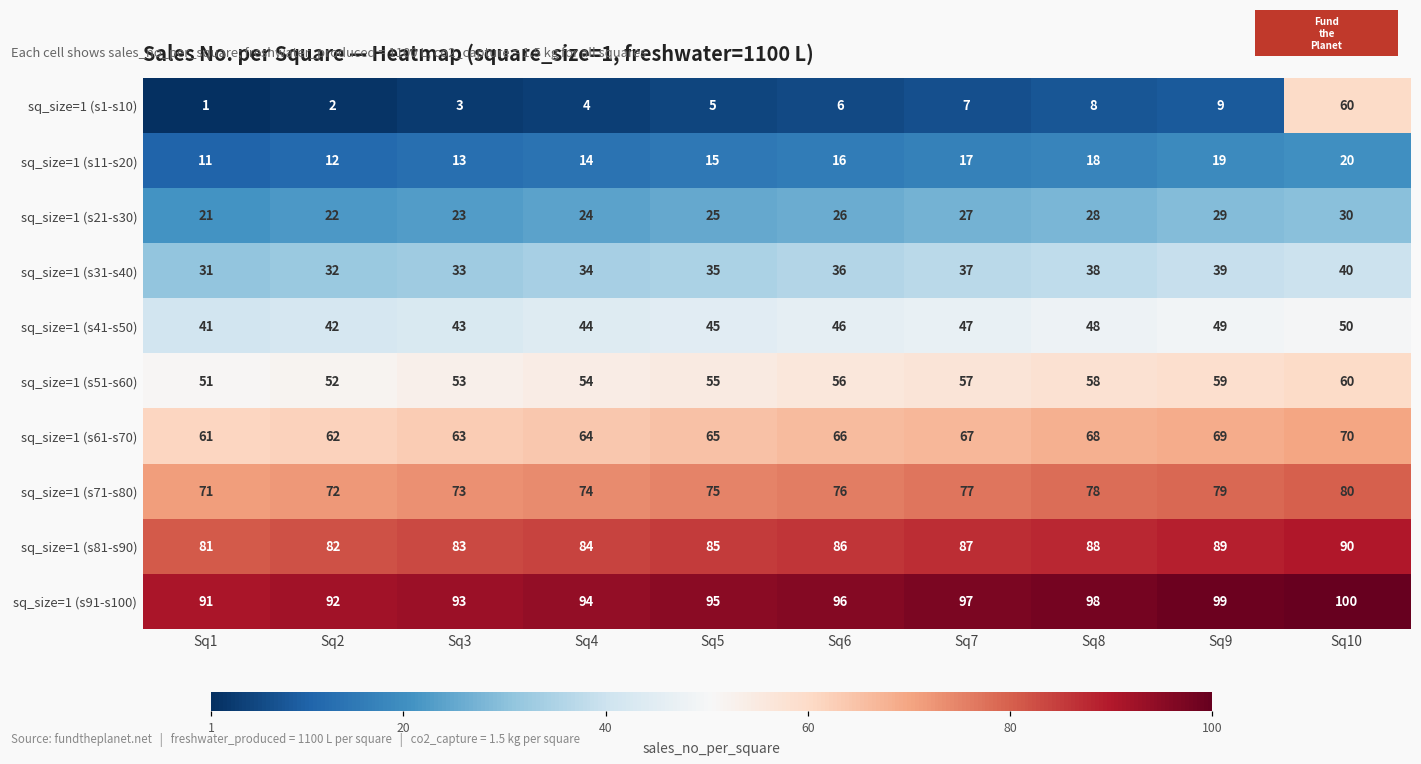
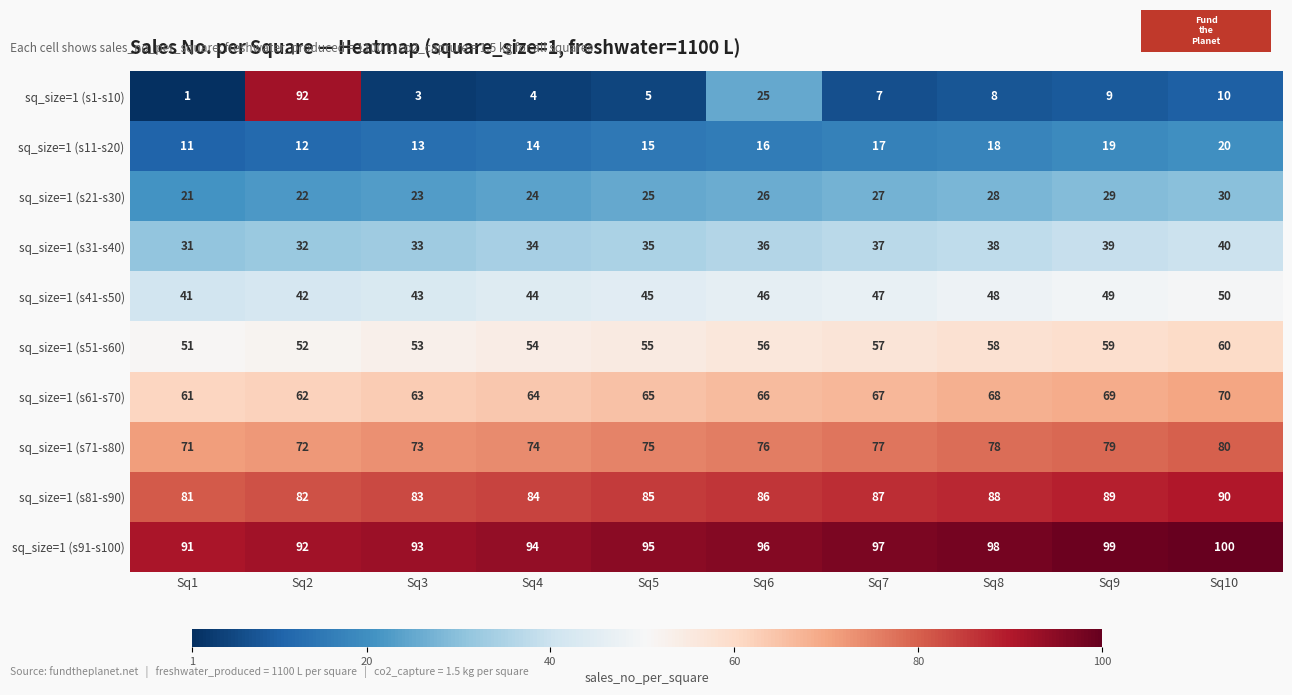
  {
    "sq_size=1 (s1-s10)": {
      "Sq1": 1,
-     "Sq2": 2,
+     "Sq2": 92,
      "Sq3": 3,
      "Sq4": 4,
      "Sq5": 5,
-     "Sq6": 6,
+     "Sq6": 25,
      "Sq7": 7,
      "Sq8": 8,
      "Sq9": 9,
-     "Sq10": 60
+     "Sq10": 10
    },
    "sq_size=1 (s11-s20)": {
      "Sq1": 11,
      "Sq2": 12,
      "Sq3": 13,
      "Sq4": 14,
      "Sq5": 15,
      "Sq6": 16,
      "Sq7": 17,
      "Sq8": 18,
      "Sq9": 19,
      "Sq10": 20
    },
    "sq_size=1 (s21-s30)": {
      "Sq1": 21,
      "Sq2": 22,
      "Sq3": 23,
      "Sq4": 24,
      "Sq5": 25,
      "Sq6": 26,
      "Sq7": 27,
      "Sq8": 28,
      "Sq9": 29,
      "Sq10": 30
    },
    "sq_size=1 (s31-s40)": {
      "Sq1": 31,
      "Sq2": 32,
      "Sq3": 33,
      "Sq4": 34,
      "Sq5": 35,
      "Sq6": 36,
      "Sq7": 37,
      "Sq8": 38,
      "Sq9": 39,
      "Sq10": 40
    },
    "sq_size=1 (s41-s50)": {
      "Sq1": 41,
      "Sq2": 42,
      "Sq3": 43,
      "Sq4": 44,
      "Sq5": 45,
      "Sq6": 46,
      "Sq7": 47,
      "Sq8": 48,
      "Sq9": 49,
      "Sq10": 50
    },
    "sq_size=1 (s51-s60)": {
      "Sq1": 51,
      "Sq2": 52,
      "Sq3": 53,
      "Sq4": 54,
      "Sq5": 55,
      "Sq6": 56,
      "Sq7": 57,
      "Sq8": 58,
      "Sq9": 59,
      "Sq10": 60
    },
    "sq_size=1 (s61-s70)": {
      "Sq1": 61,
      "Sq2": 62,
      "Sq3": 63,
      "Sq4": 64,
      "Sq5": 65,
      "Sq6": 66,
      "Sq7": 67,
      "Sq8": 68,
      "Sq9": 69,
      "Sq10": 70
    },
    "sq_size=1 (s71-s80)": {
      "Sq1": 71,
      "Sq2": 72,
      "Sq3": 73,
      "Sq4": 74,
      "Sq5": 75,
      "Sq6": 76,
      "Sq7": 77,
      "Sq8": 78,
      "Sq9": 79,
      "Sq10": 80
    },
    "sq_size=1 (s81-s90)": {
      "Sq1": 81,
      "Sq2": 82,
      "Sq3": 83,
      "Sq4": 84,
      "Sq5": 85,
      "Sq6": 86,
      "Sq7": 87,
      "Sq8": 88,
      "Sq9": 89,
      "Sq10": 90
    },
    "sq_size=1 (s91-s100)": {
      "Sq1": 91,
      "Sq2": 92,
      "Sq3": 93,
      "Sq4": 94,
      "Sq5": 95,
      "Sq6": 96,
      "Sq7": 97,
      "Sq8": 98,
      "Sq9": 99,
      "Sq10": 100
    }
  }
